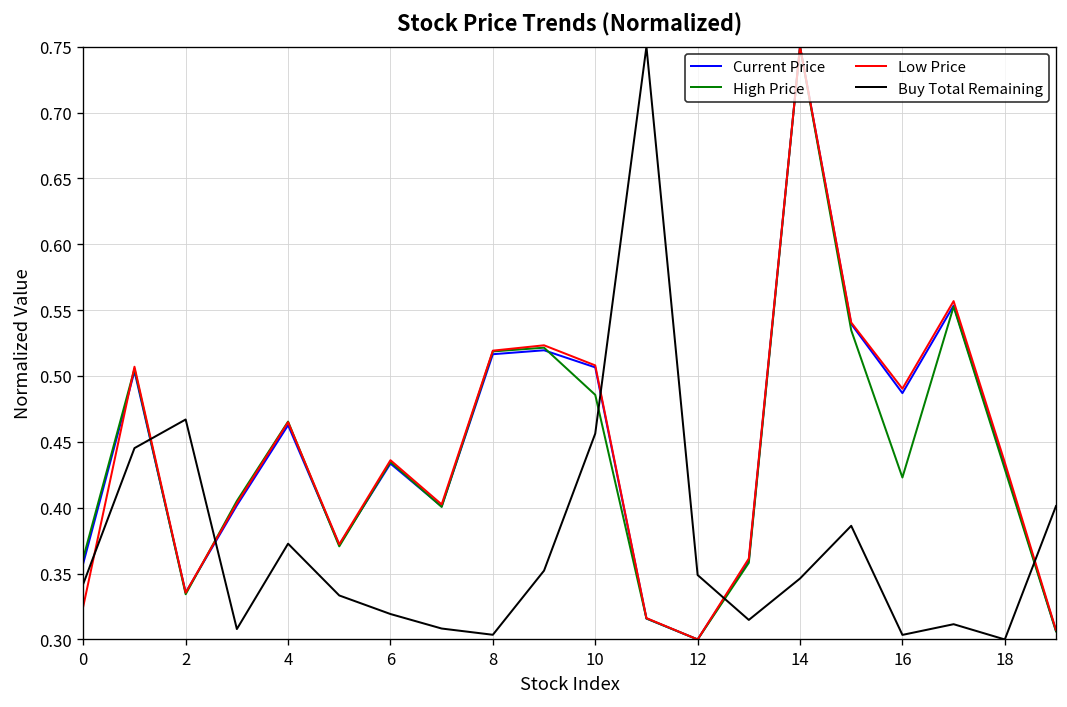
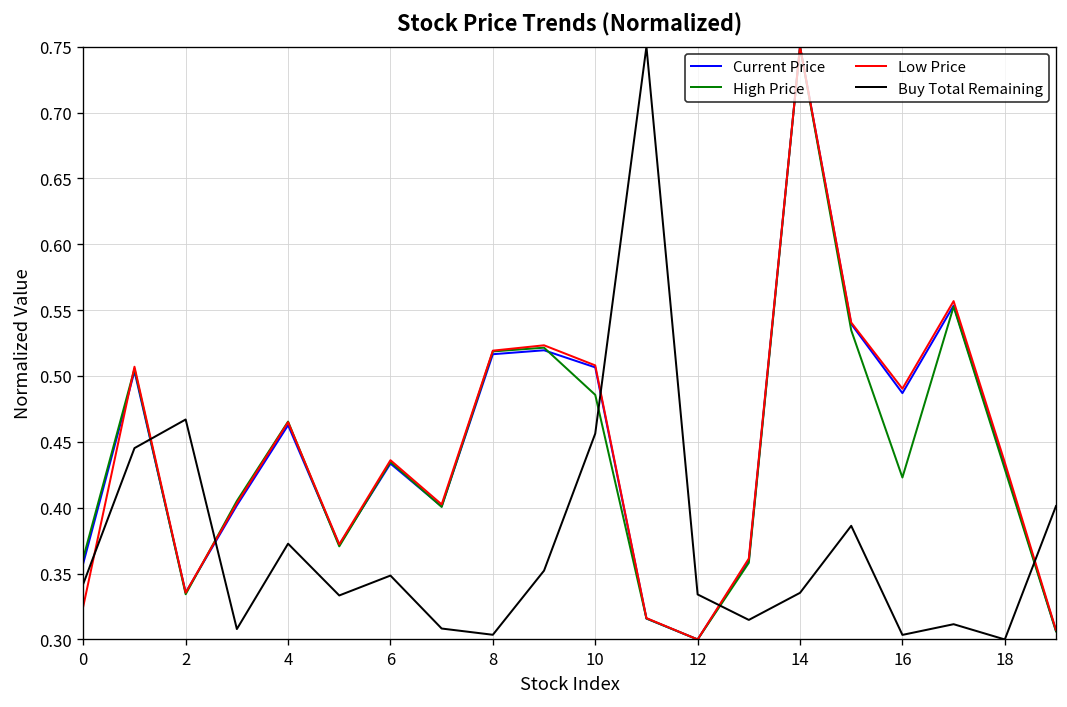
  {
    "Current Price": {
      "0": 0.358,
      "4": 0.463,
      "16": 0.487
    },
    "High Price": {
      "0": 0.362,
      "10": 0.486,
      "16": 0.423
    },
    "Low Price": {
      "0": 0.325,
      "16": 0.490,
      "18": 0.434
    },
    "Buy Total Remaining": {
      "0": 0.342,
      "2": 0.467,
      "4": 0.373,
-     "6": 0.319,
+     "6": 0.349,
      "8": 0.304,
      "10": 0.456,
-     "12": 0.349,
-     "14": 0.346,
+     "12": 0.334,
+     "14": 0.335,
      "16": 0.303,
      "18": 0.300
    }
  }
